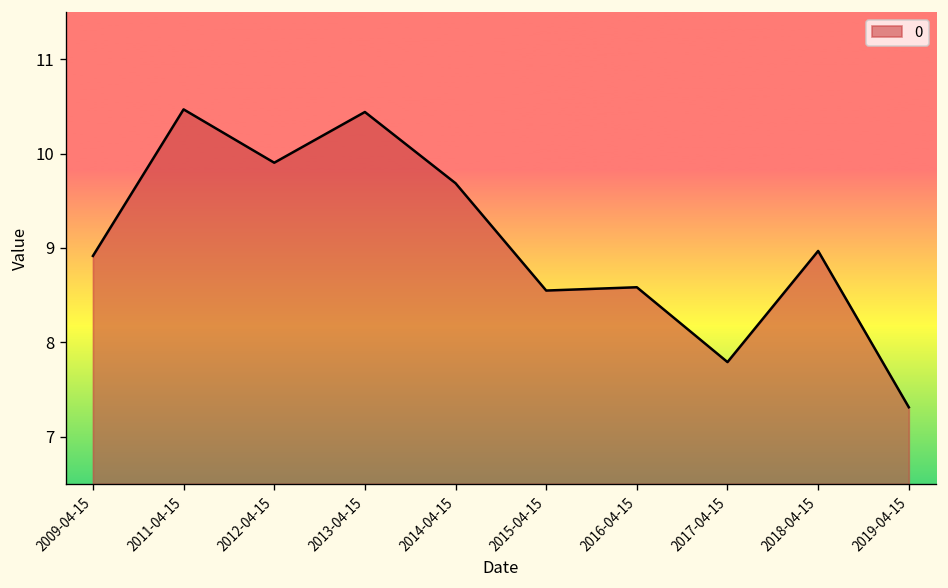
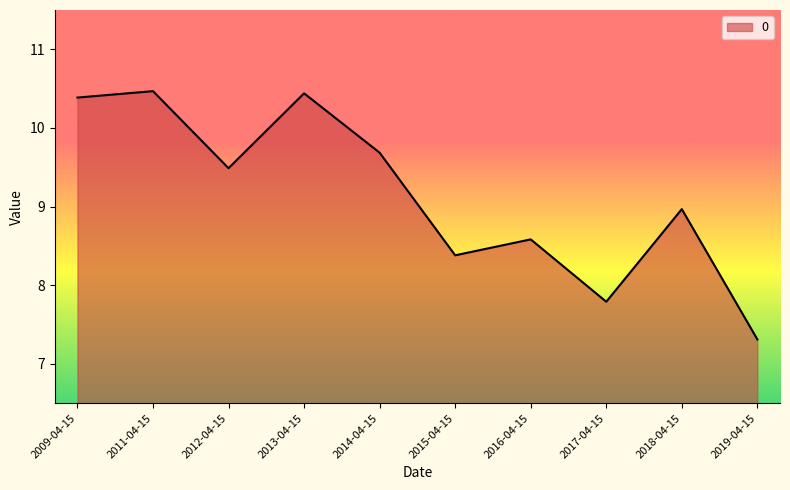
  {
-   "2009-04-15": 8.9,
+   "2009-04-15": 10.4,
    "2011-04-15": 10.5,
-   "2012-04-15": 9.9,
+   "2012-04-15": 9.5,
    "2013-04-15": 10.4,
    "2014-04-15": 9.7,
-   "2015-04-15": 8.5,
+   "2015-04-15": 8.4,
    "2016-04-15": 8.6,
    "2017-04-15": 7.8,
    "2018-04-15": 9.0,
    "2019-04-15": 7.3
  }
